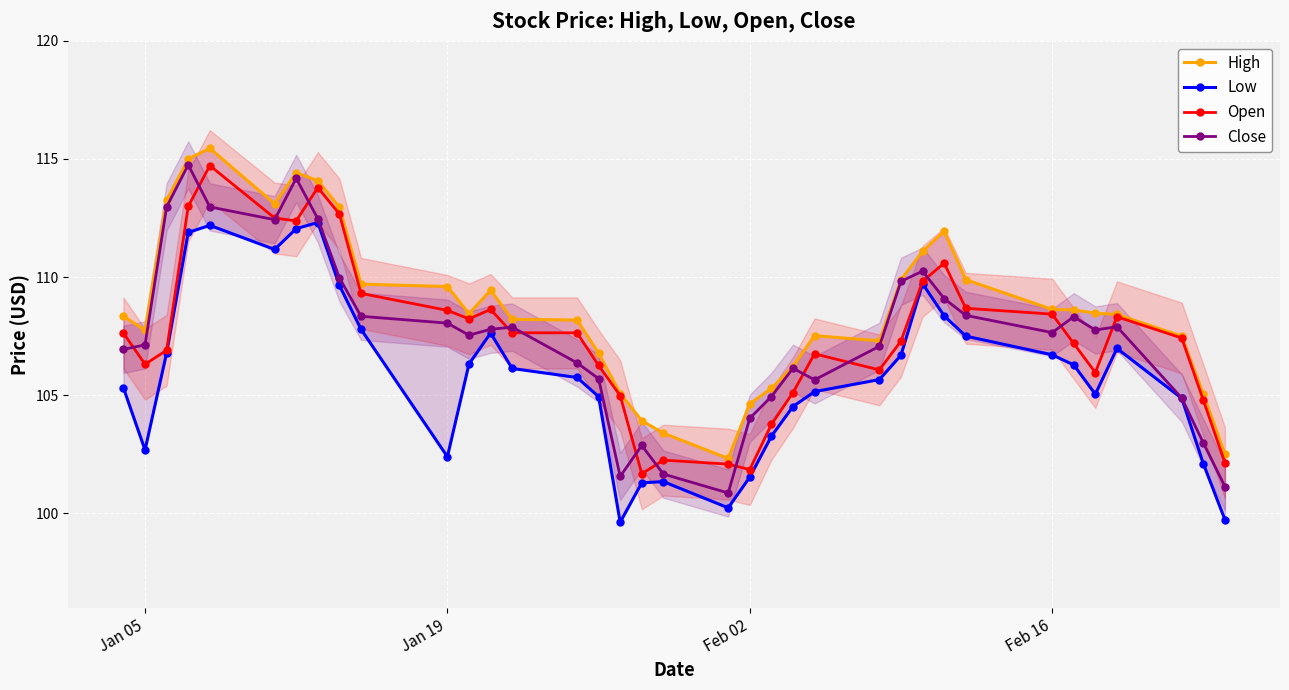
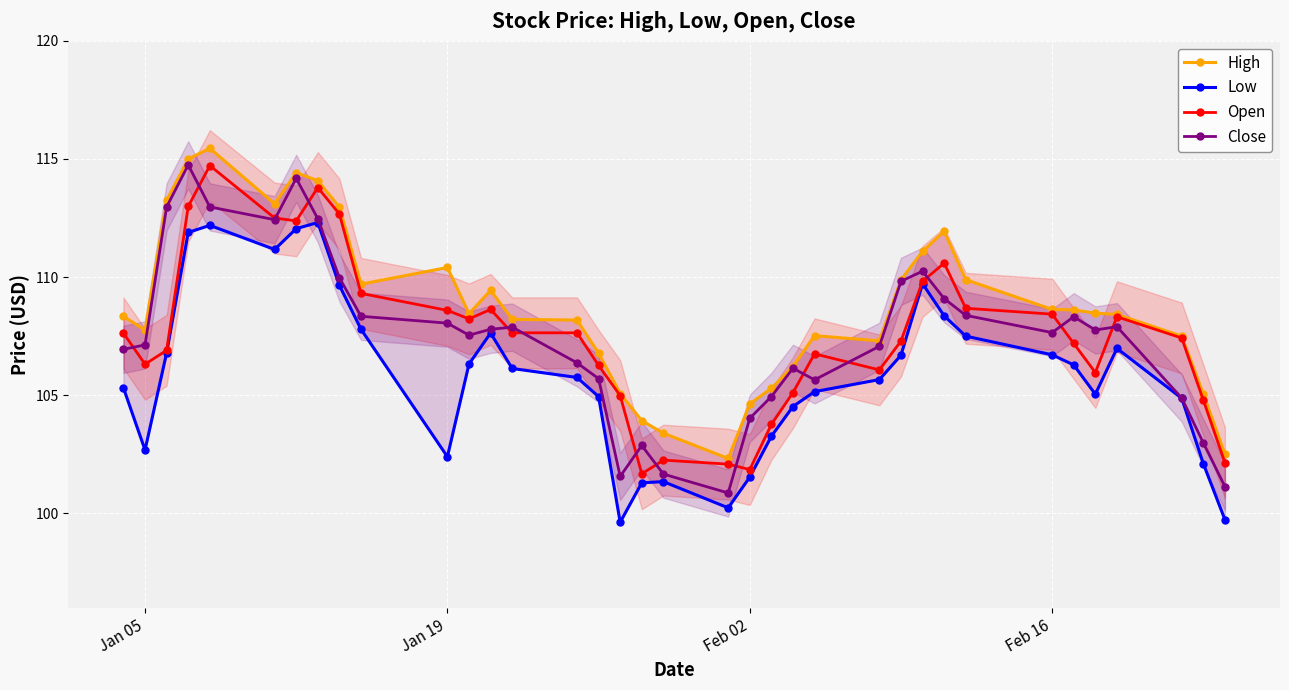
  {
    "High": {
-     "Jan 19": 109.6,
+     "Jan 19": 110.4,
      "Feb 02": 104.6
    },
    "Low": {
      "Jan 05": 102.7,
      "Jan 19": 102.4,
      "Feb 02": 101.5,
      "Feb 16": 106.7
    }
  }
